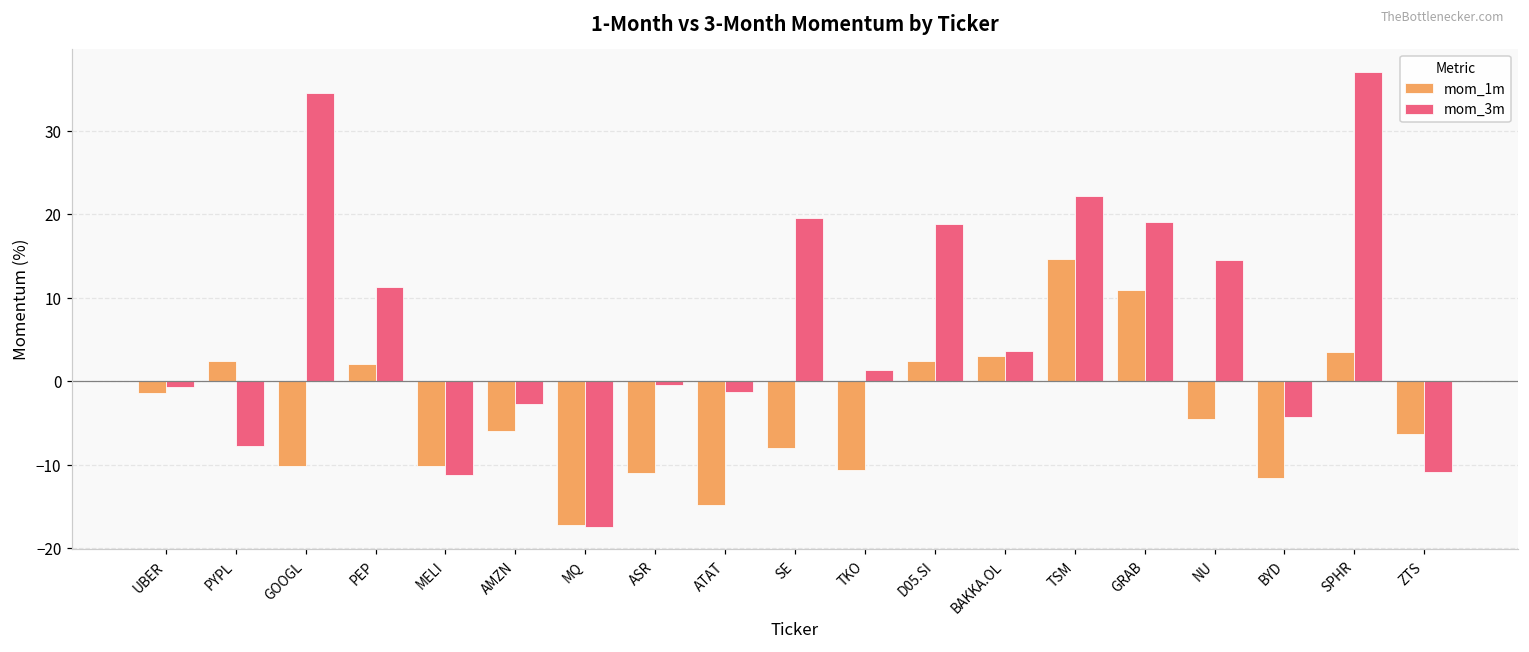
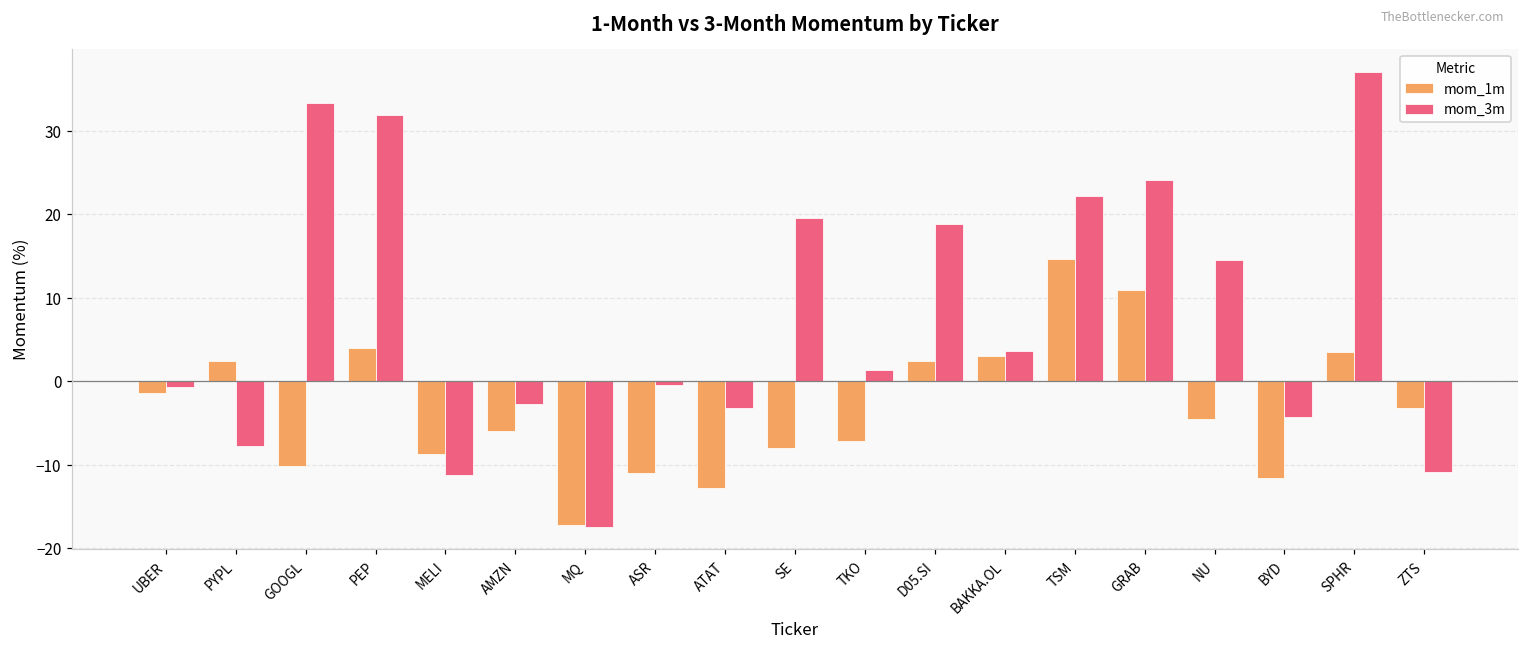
  {
    "mom_1m": {
      "UBER": -1,
      "PYPL": 2,
      "GOOGL": -10,
-     "PEP": 2,
-     "MELI": -10,
+     "PEP": 4,
+     "MELI": -9,
      "AMZN": -6,
      "MQ": -17,
      "ASR": -11,
-     "ATAT": -15,
+     "ATAT": -13,
      "SE": -8,
-     "TKO": -11,
+     "TKO": -7,
      "D05.SI": 2,
      "BAKKA.OL": 3,
      "TSM": 15,
      "GRAB": 11,
      "NU": -4,
      "BYD": -12,
      "SPHR": 4,
-     "ZTS": -6
+     "ZTS": -3
    },
    "mom_3m": {
      "UBER": -1,
      "PYPL": -8,
-     "GOOGL": 34,
-     "PEP": 11,
+     "GOOGL": 33,
+     "PEP": 32,
      "MELI": -11,
      "AMZN": -3,
      "MQ": -17,
      "ASR": 0,
-     "ATAT": -1,
+     "ATAT": -3,
      "SE": 20,
      "TKO": 1,
      "D05.SI": 19,
      "BAKKA.OL": 4,
      "TSM": 22,
-     "GRAB": 19,
+     "GRAB": 24,
      "NU": 15,
      "BYD": -4,
      "SPHR": 37,
      "ZTS": -11
    }
  }
